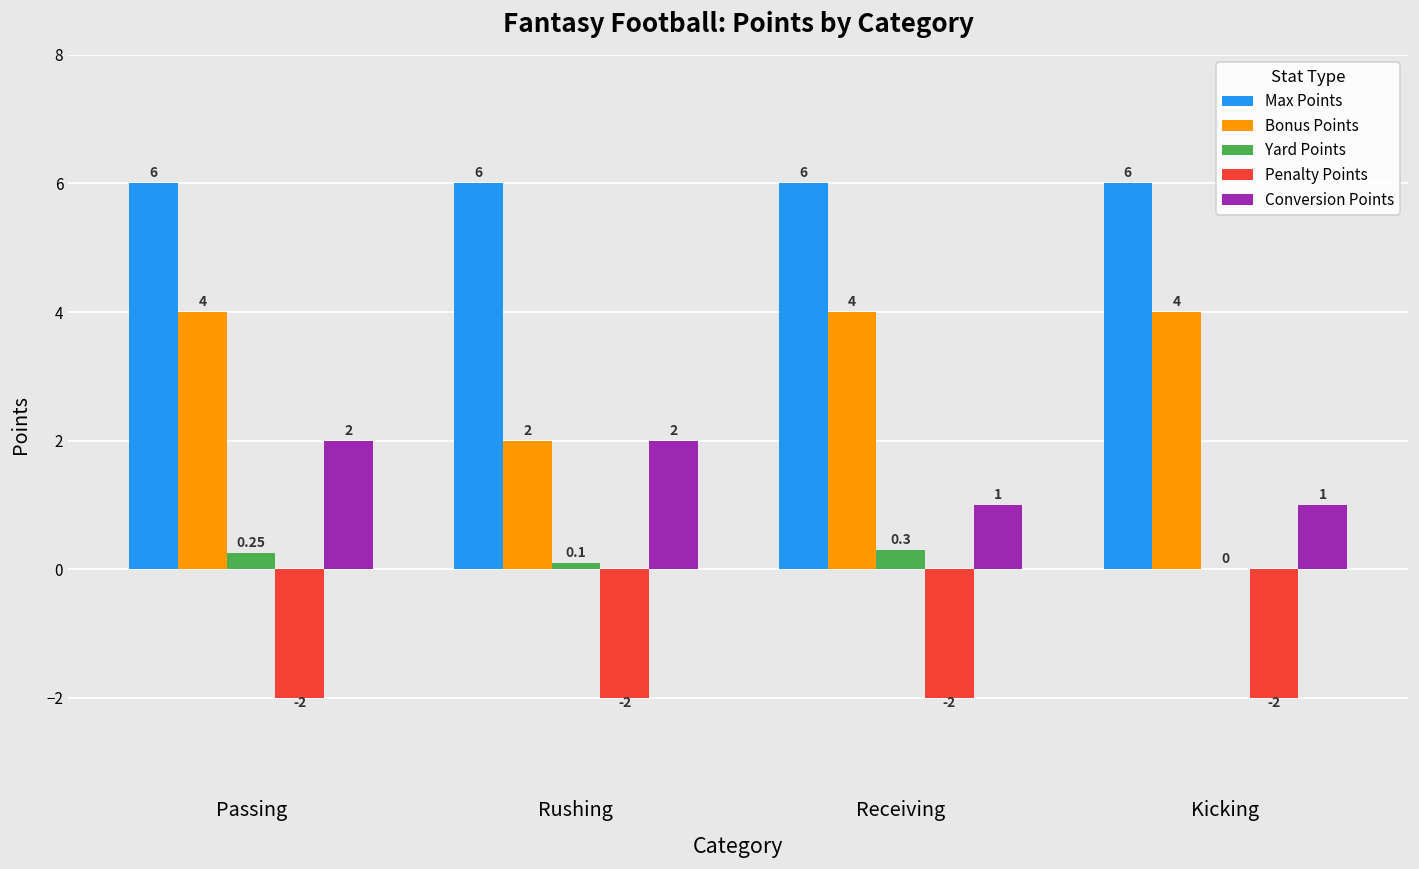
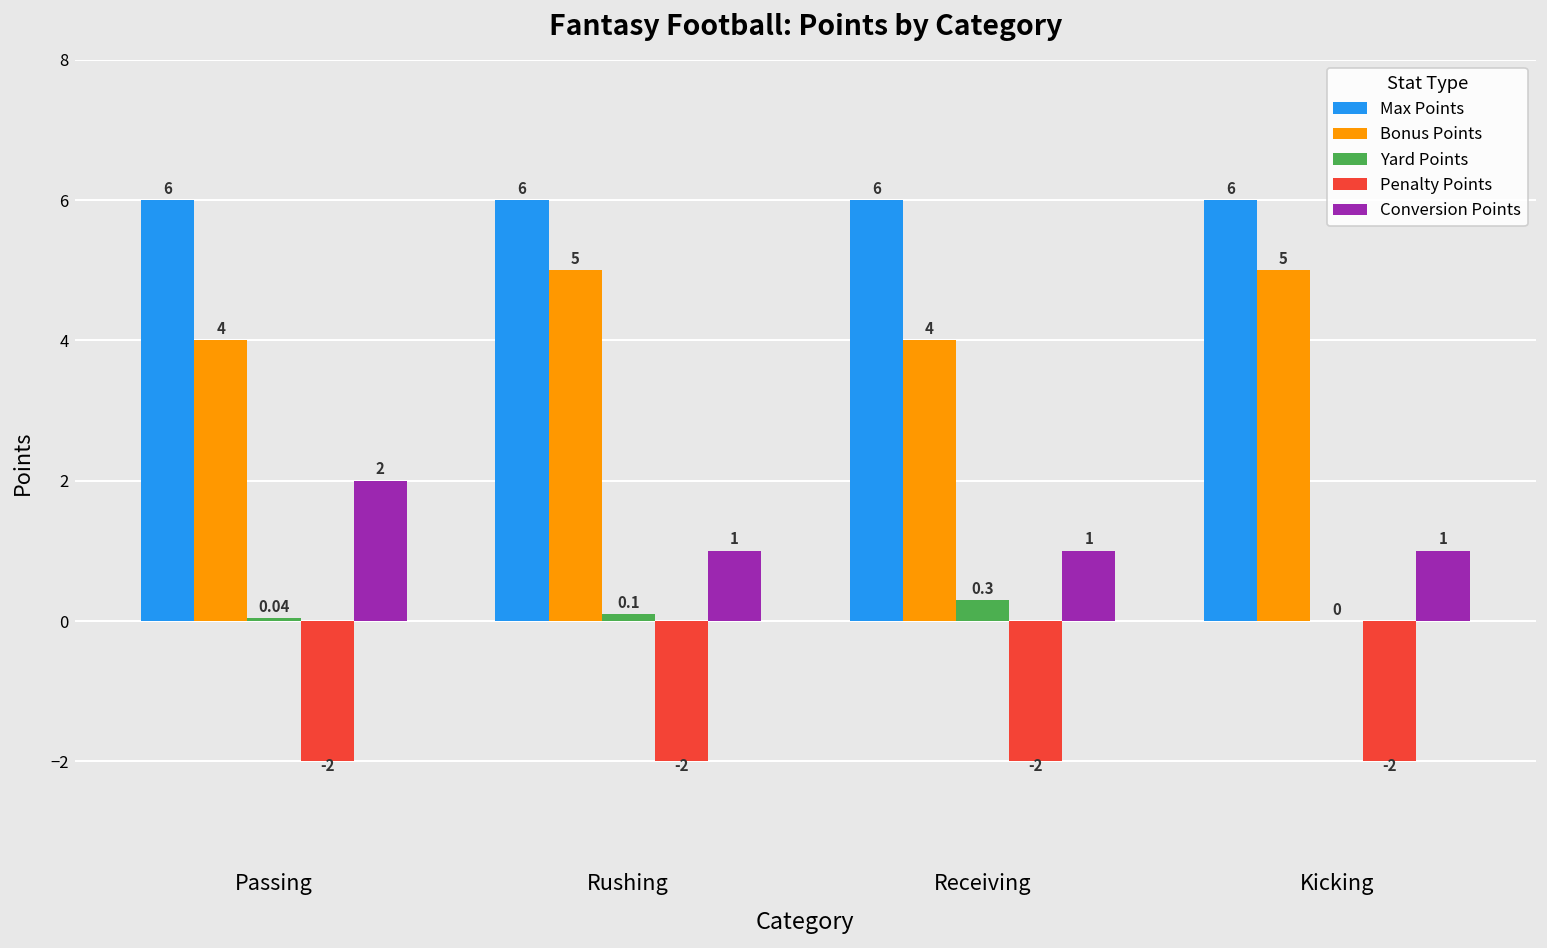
  {
    "Max Points": {
      "Passing": 6,
      "Rushing": 6,
      "Receiving": 6,
      "Kicking": 6
    },
    "Bonus Points": {
      "Passing": 4,
-     "Rushing": 2,
+     "Rushing": 5,
      "Receiving": 4,
-     "Kicking": 4
+     "Kicking": 5
    },
    "Yard Points": {
-     "Passing": 0.25,
+     "Passing": 0.04,
      "Rushing": 0.1,
      "Receiving": 0.3,
      "Kicking": 0
    },
    "Penalty Points": {
      "Passing": -2,
      "Rushing": -2,
      "Receiving": -2,
      "Kicking": -2
    },
    "Conversion Points": {
      "Passing": 2,
-     "Rushing": 2,
+     "Rushing": 1,
      "Receiving": 1,
      "Kicking": 1
    }
  }
